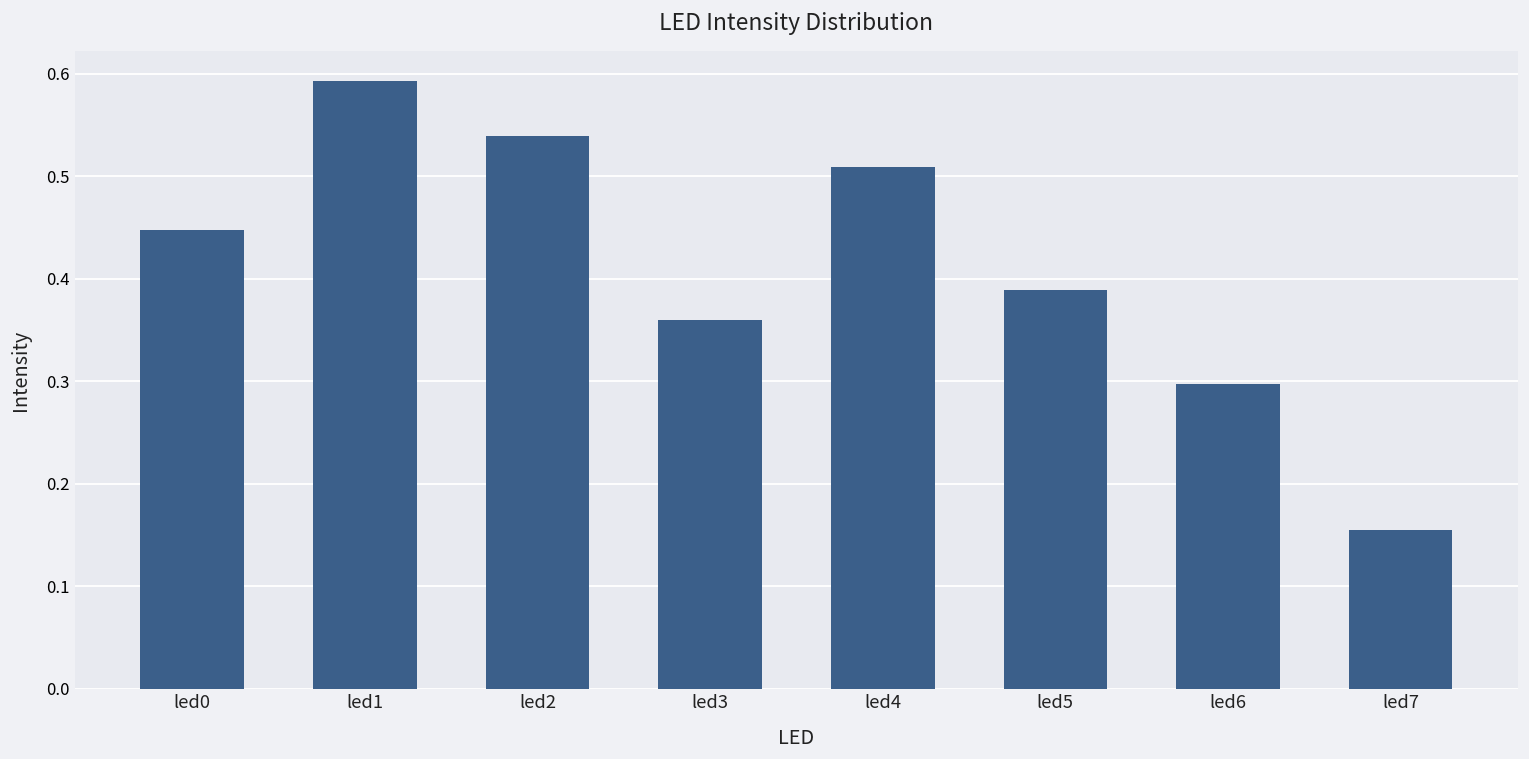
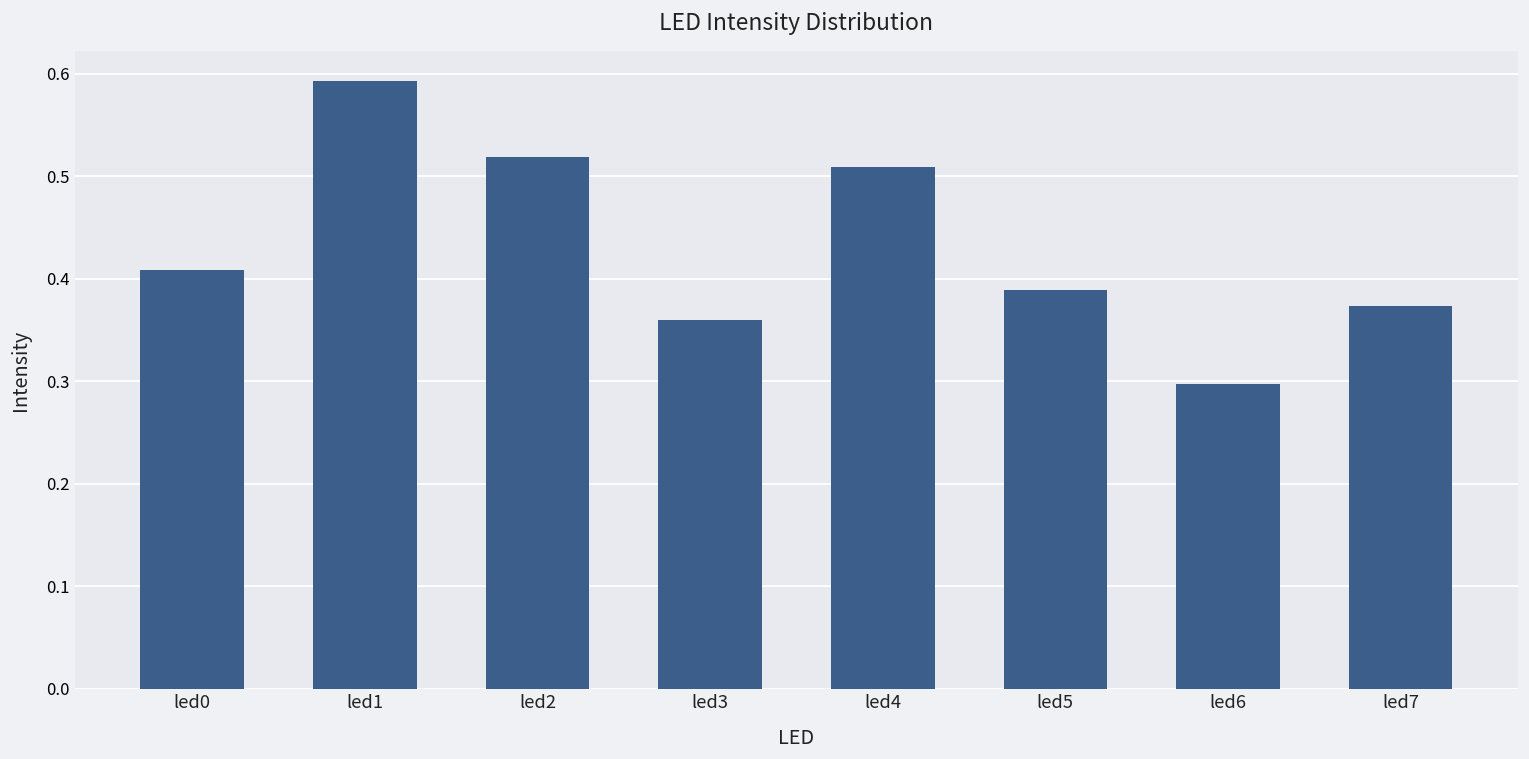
  {
-   "led0": 0.45,
+   "led0": 0.41,
    "led1": 0.59,
-   "led2": 0.54,
+   "led2": 0.52,
    "led3": 0.36,
    "led4": 0.51,
    "led5": 0.39,
    "led6": 0.30,
-   "led7": 0.15
+   "led7": 0.37
  }
